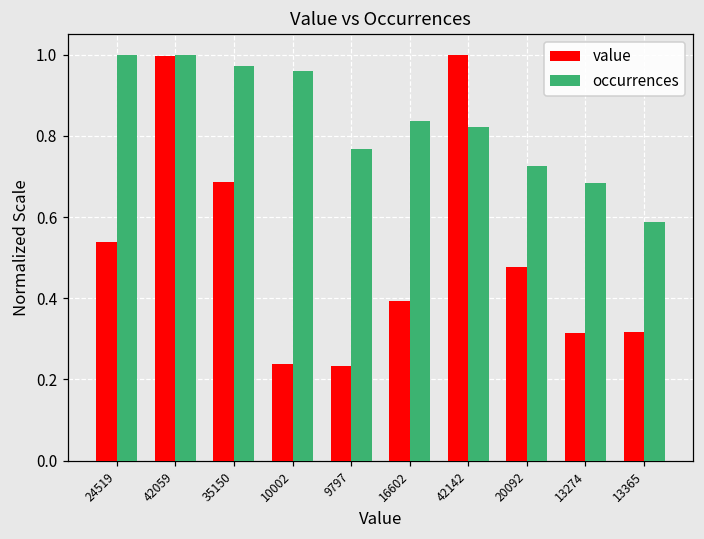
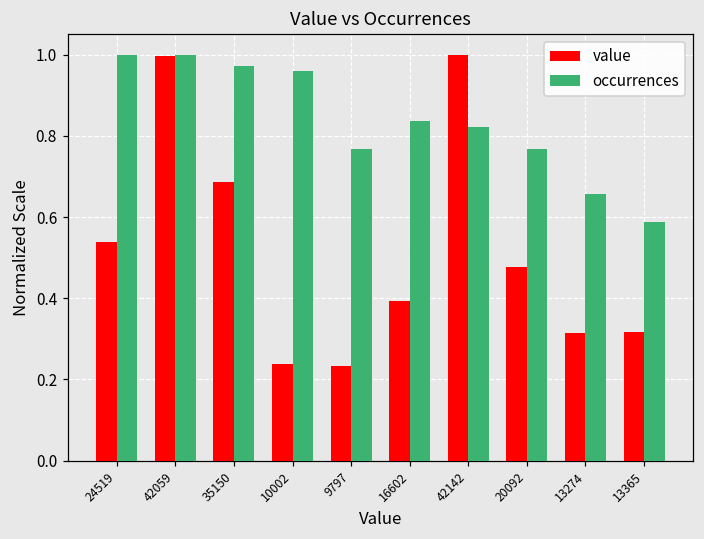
  {
    "value": {
      "24519": 0.54,
      "42059": 1.00,
      "35150": 0.69,
      "10002": 0.24,
      "9797": 0.23,
      "16602": 0.39,
      "42142": 1.00,
      "20092": 0.48,
      "13274": 0.31,
      "13365": 0.32
    },
    "occurrences": {
      "24519": 1.00,
      "42059": 1.00,
      "35150": 0.97,
      "10002": 0.96,
      "9797": 0.77,
      "16602": 0.84,
      "42142": 0.82,
-     "20092": 0.73,
-     "13274": 0.68,
+     "20092": 0.77,
+     "13274": 0.66,
      "13365": 0.59
    }
  }
